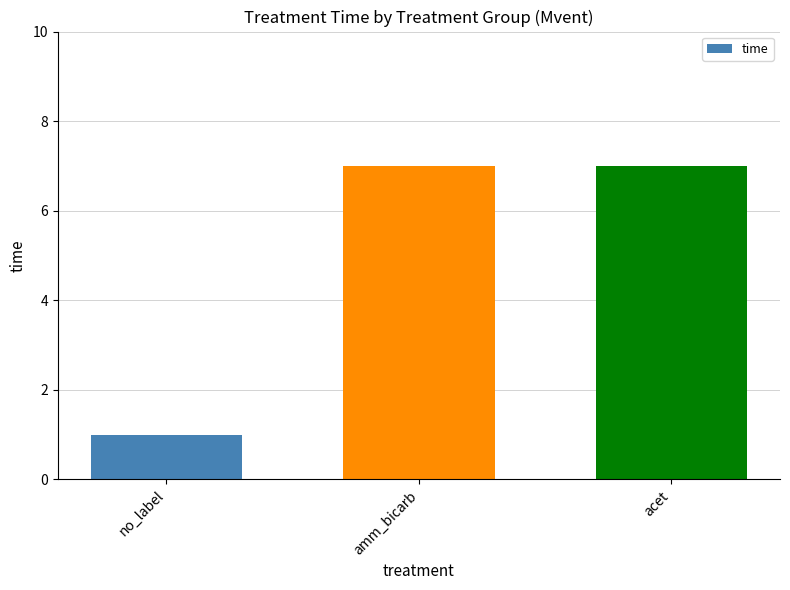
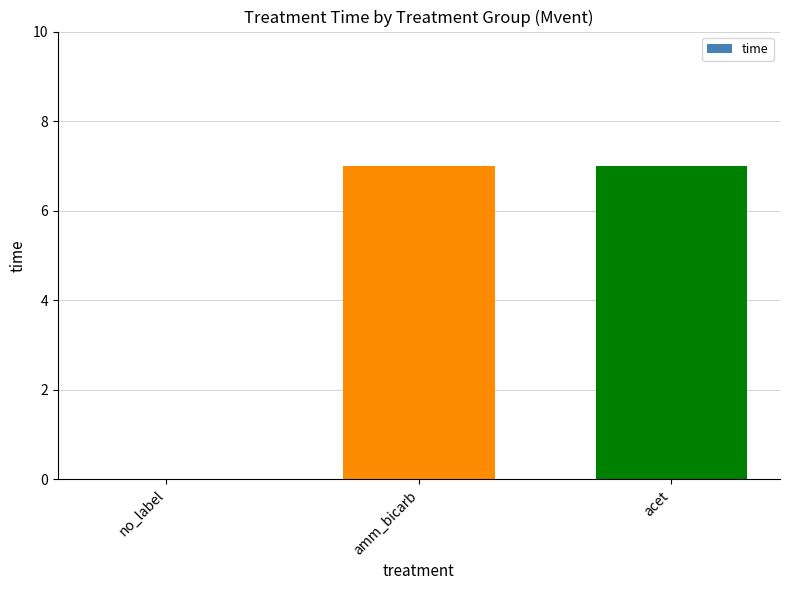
  {
-   "no_label": 1,
+   "no_label": 0,
    "amm_bicarb": 7,
    "acet": 7
  }
